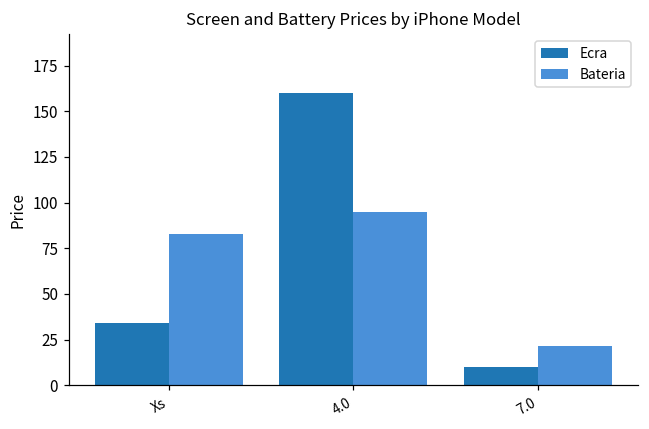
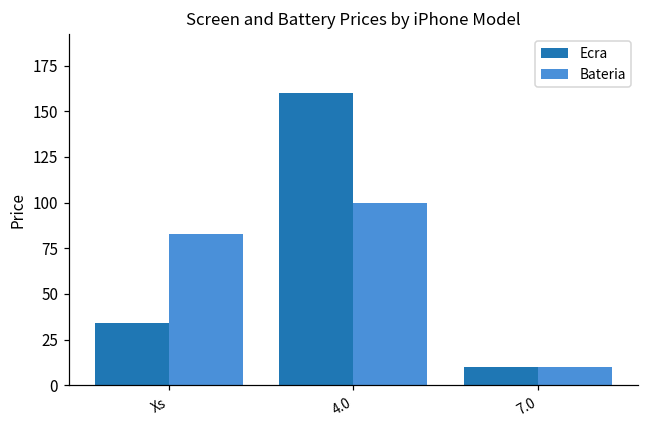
  {
    "Ecra": {
      "Xs": 34,
      "4.0": 160,
      "7.0": 10
    },
    "Bateria": {
      "Xs": 83,
-     "4.0": 95,
-     "7.0": 22
+     "4.0": 100,
+     "7.0": 10
    }
  }
